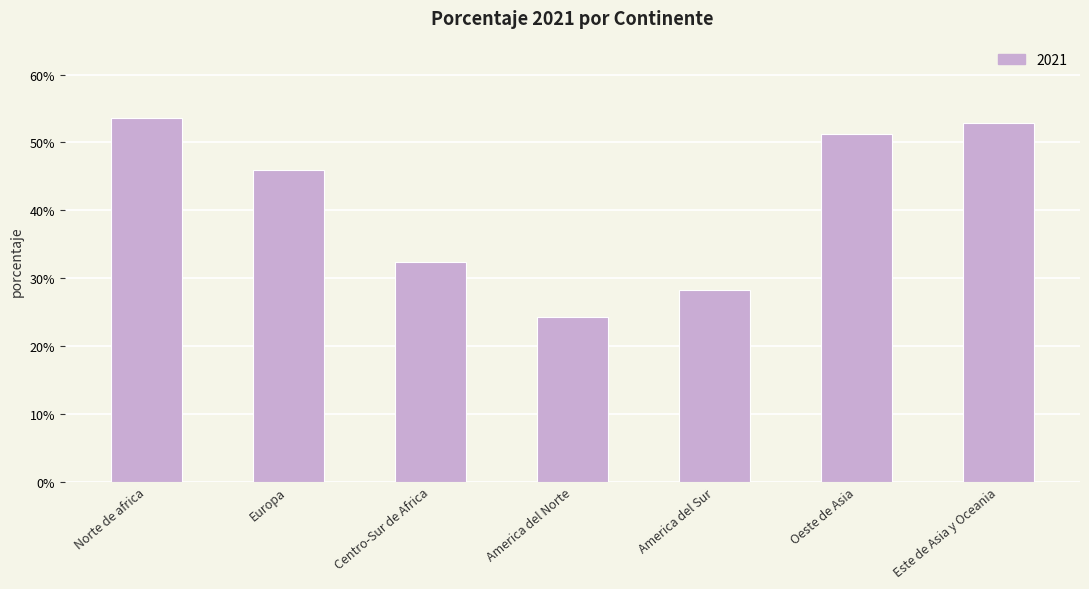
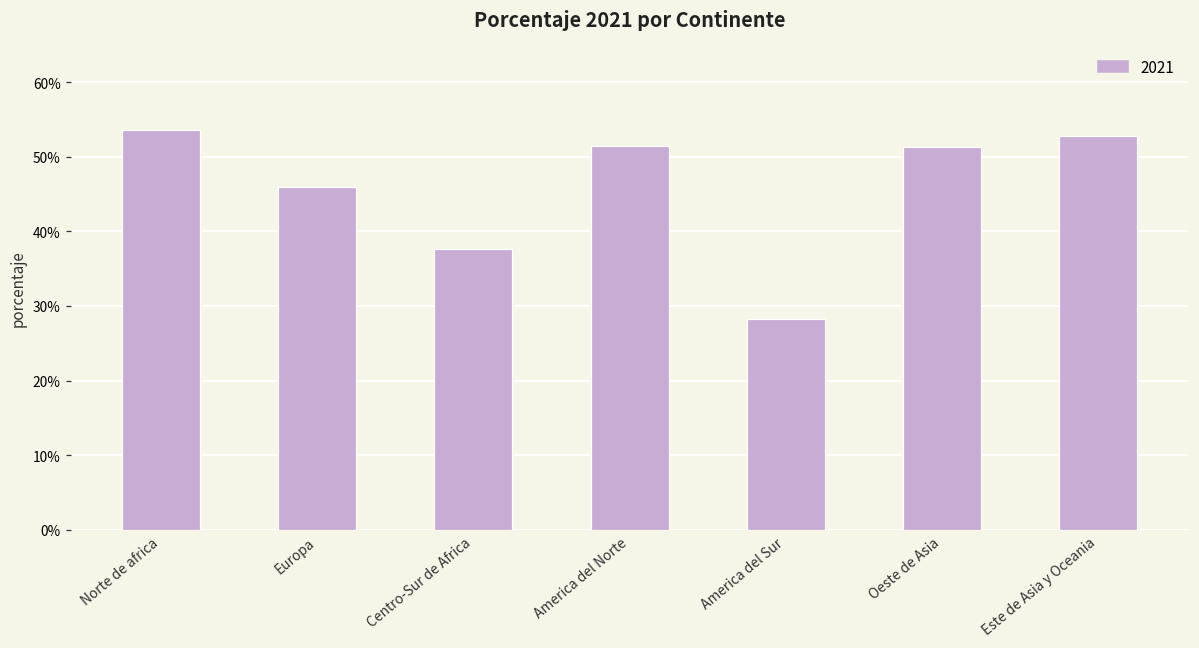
  {
    "Norte de africa": "54%",
    "Europa": "46%",
-   "Centro-Sur de Africa": "32%",
-   "America del Norte": "24%",
+   "Centro-Sur de Africa": "38%",
+   "America del Norte": "52%",
    "America del Sur": "28%",
    "Oeste de Asia": "51%",
    "Este de Asia y Oceania": "53%"
  }
